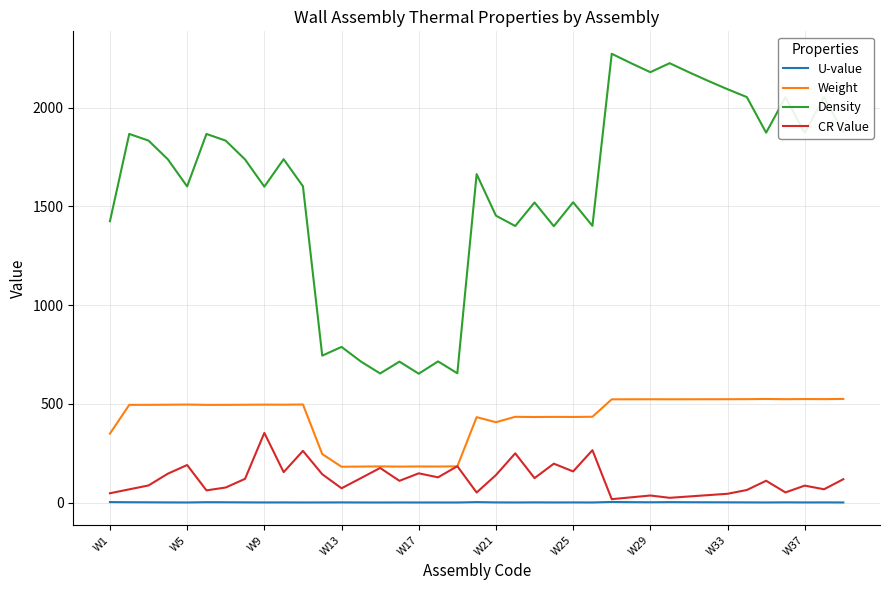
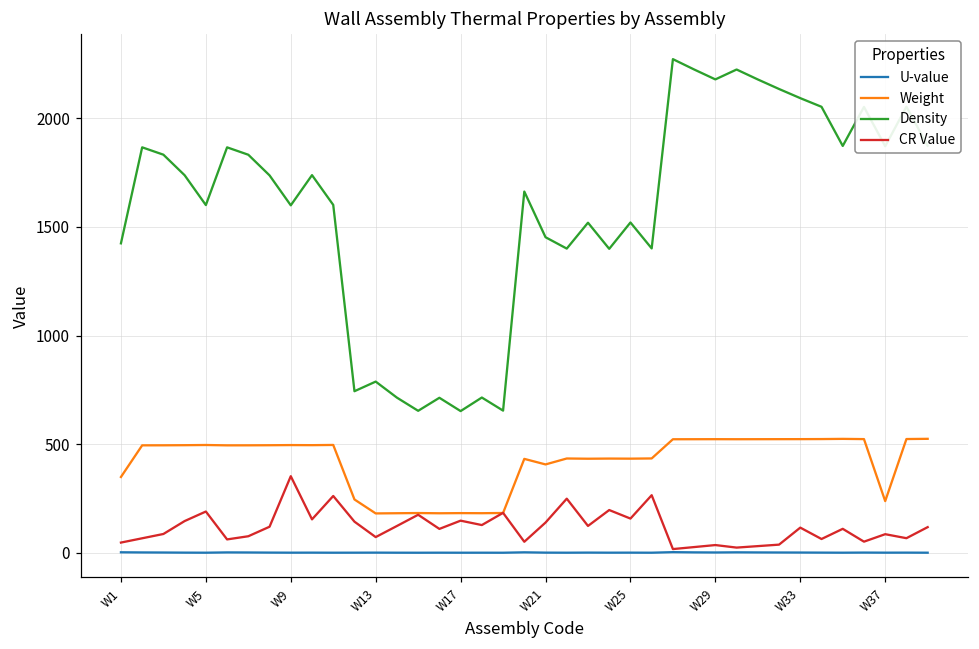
  {
    "U-value": {
      "W1": 0,
      "W5": 0,
      "W9": 0,
      "W13": 0,
      "W17": 0,
      "W21": 0,
      "W25": 0,
      "W29": 0,
      "W33": 0,
      "W37": 0
    },
    "Weight": {
      "W1": 350,
      "W5": 500,
      "W9": 500,
      "W13": 180,
      "W17": 180,
      "W21": 410,
      "W25": 430,
      "W29": 520,
      "W33": 520,
-     "W37": 520
+     "W37": 240
    },
    "Density": {
      "W1": 1420,
      "W5": 1600,
      "W9": 1600,
      "W13": 790,
      "W17": 650,
      "W21": 1450,
      "W25": 1520,
      "W29": 2180,
      "W33": 2090
    },
    "CR Value": {
      "W1": 50,
      "W5": 190,
      "W9": 350,
      "W13": 70,
      "W17": 150,
      "W21": 140,
      "W25": 160,
      "W29": 40,
-     "W33": 40,
+     "W33": 120,
      "W37": 90
    }
  }
